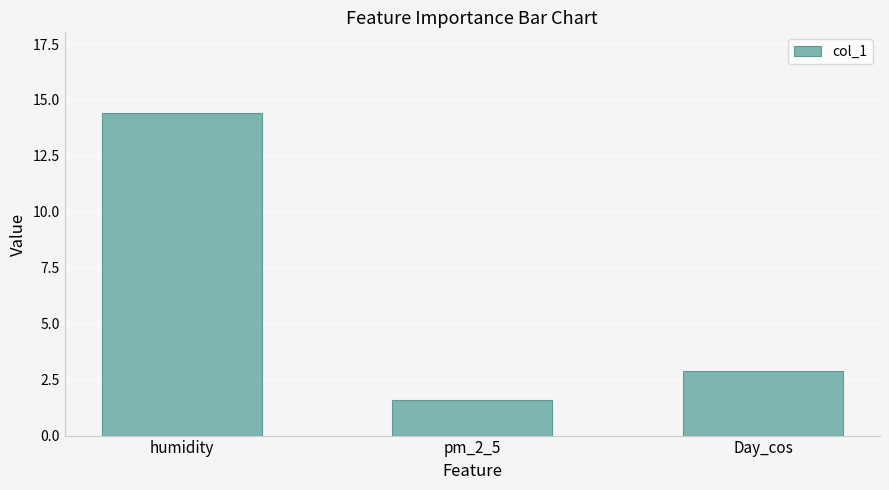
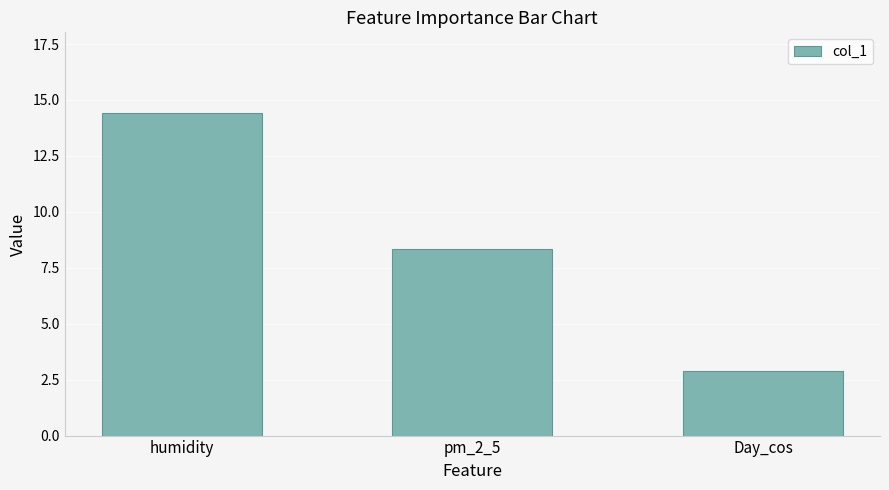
  {
    "humidity": 14.4,
-   "pm_2_5": 1.6,
+   "pm_2_5": 8.3,
    "Day_cos": 2.9
  }
